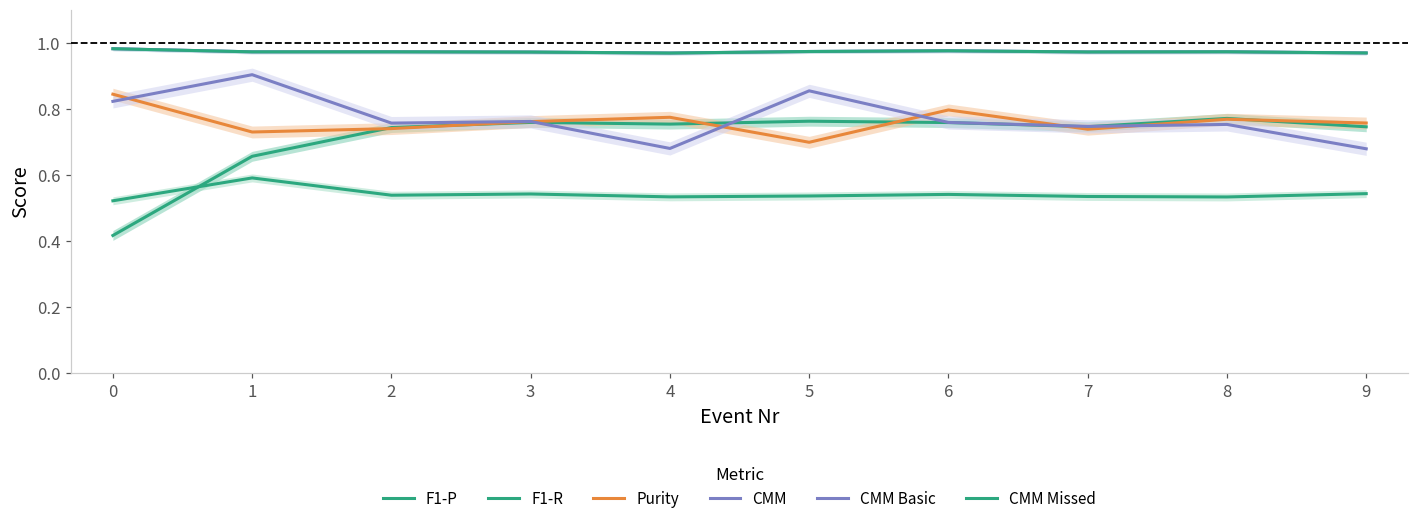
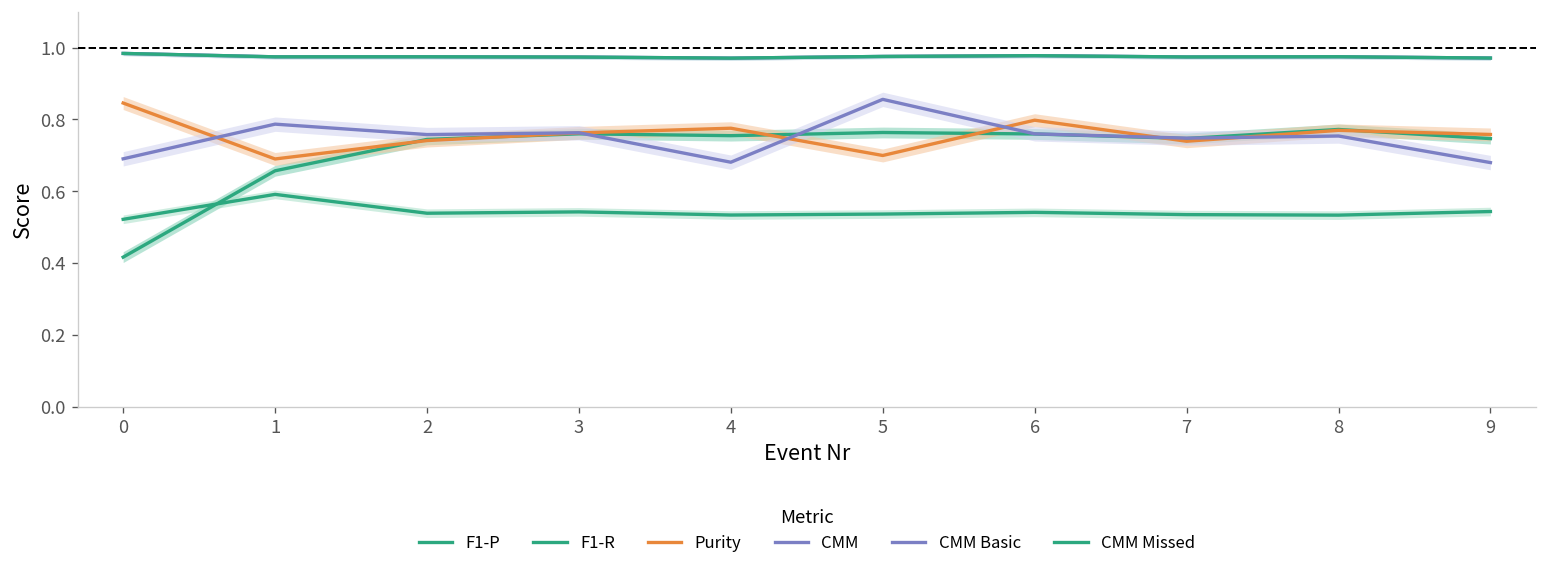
  {
    "Purity": {
-     "1": 0.73,
+     "1": 0.69,
      "5": 0.70,
      "6": 0.80
    },
    "CMM Basic": {
-     "0": 0.82,
-     "1": 0.91,
+     "0": 0.69,
+     "1": 0.79,
      "4": 0.68,
      "5": 0.86,
      "8": 0.75,
      "9": 0.68
    }
  }
